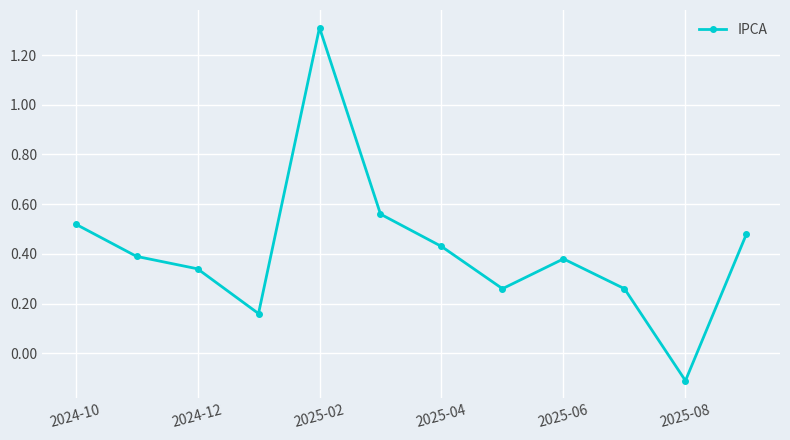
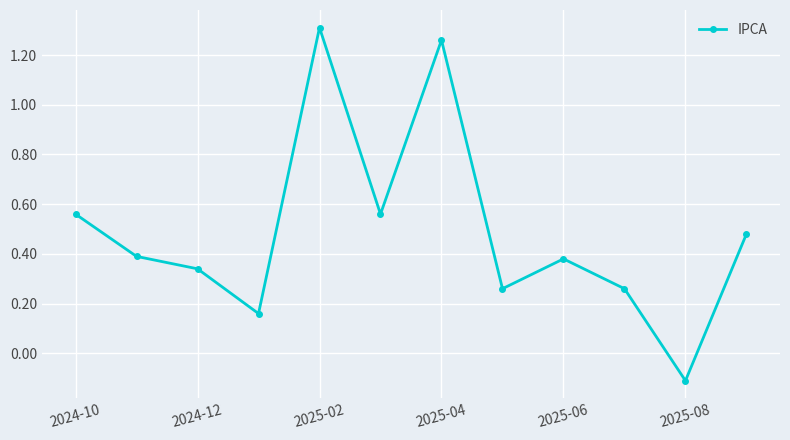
  {
-   "2024-10": 0.52,
+   "2024-10": 0.56,
    "2024-12": 0.34,
    "2025-02": 1.31,
-   "2025-04": 0.43,
+   "2025-04": 1.26,
    "2025-06": 0.38,
    "2025-08": -0.11
  }
